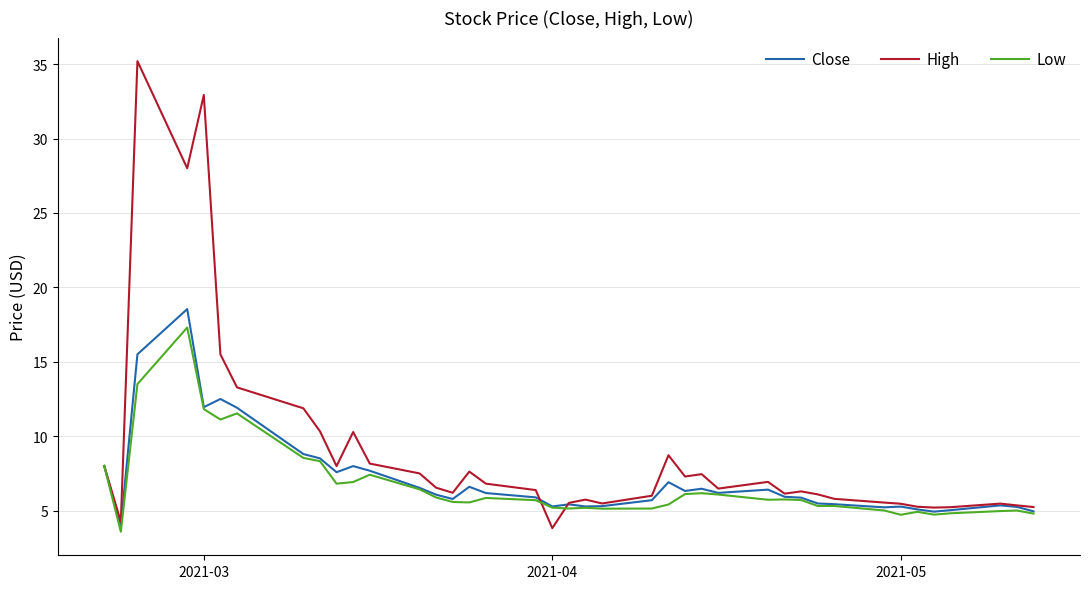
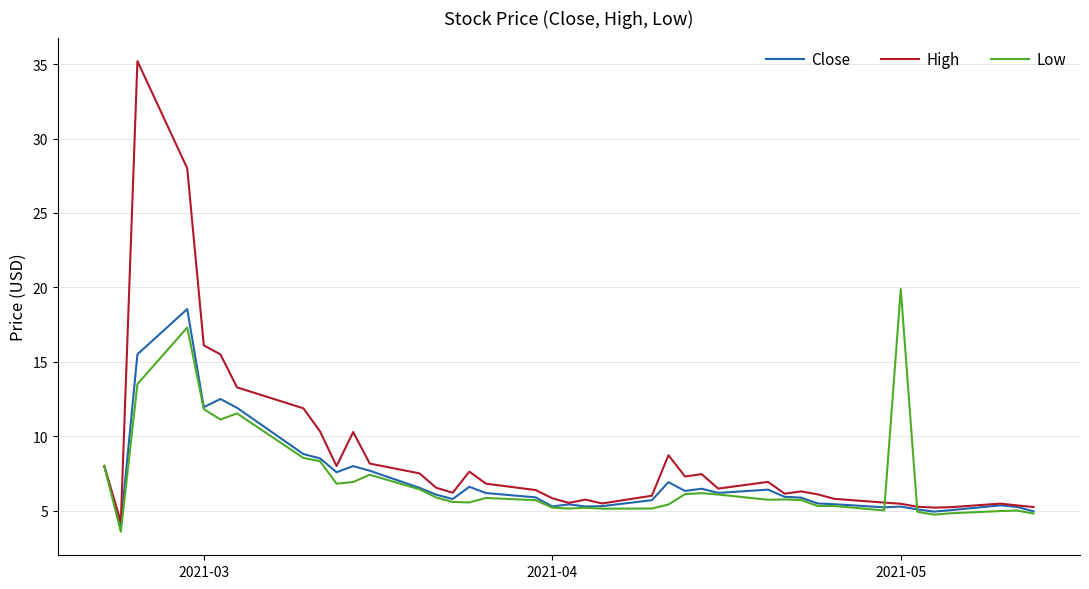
  {
    "Close": {
      "2021-05": 5.3
    },
    "High": {
-     "2021-03": 32.9,
-     "2021-04": 3.8,
+     "2021-03": 16.1,
+     "2021-04": 5.8,
      "2021-05": 5.5
    },
    "Low": {
-     "2021-05": 4.7
+     "2021-05": 19.9
    }
  }
